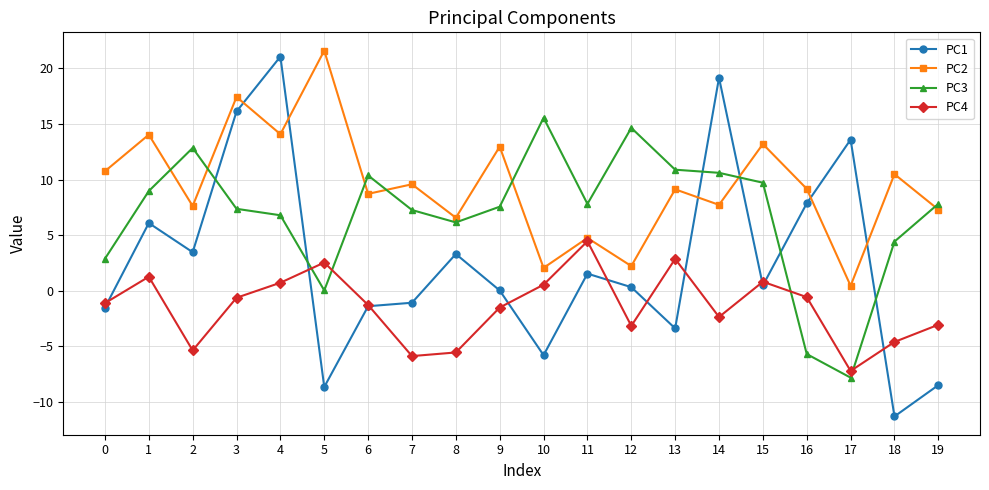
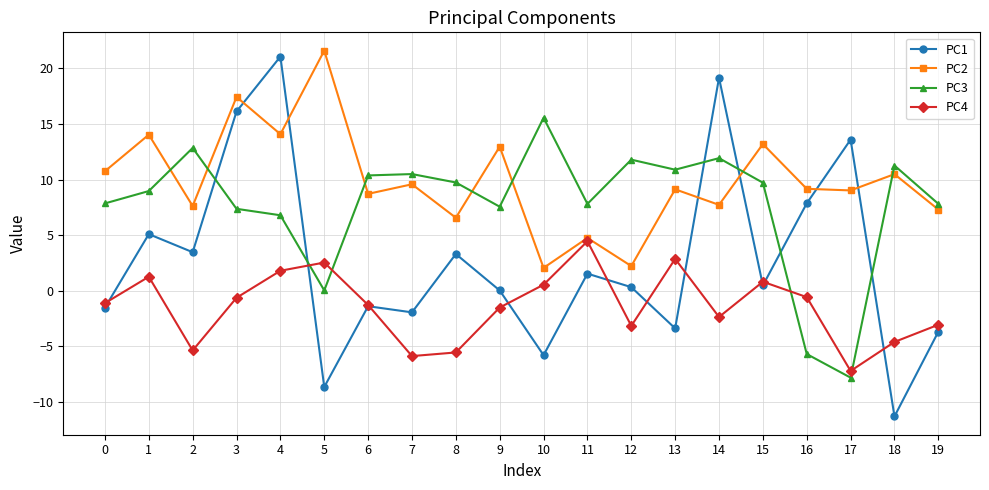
  {
    "PC1": {
      "0": -1.5,
-     "1": 6.1,
+     "1": 5.1,
      "2": 3.5,
      "3": 16.1,
      "4": 21.1,
      "5": -8.7,
-     "7": -1.1,
+     "7": -1.9,
      "8": 3.3,
      "9": 0.0,
      "10": -5.8,
      "11": 1.5,
      "12": 0.3,
      "13": -3.4,
      "14": 19.2,
      "15": 0.5,
      "16": 7.9,
      "17": 13.6,
      "18": -11.3,
-     "19": -8.5
+     "19": -3.7
    },
    "PC2": {
      "0": 10.7,
      "1": 14.0,
      "2": 7.6,
      "3": 17.4,
      "4": 14.1,
      "5": 21.6,
      "6": 8.7,
      "7": 9.6,
      "8": 6.6,
      "9": 13.0,
      "10": 2.1,
      "11": 4.7,
      "12": 2.2,
      "13": 9.1,
      "14": 7.7,
      "15": 13.2,
      "16": 9.2,
-     "17": 0.4,
+     "17": 9.0,
      "18": 10.5,
      "19": 7.3
    },
    "PC3": {
-     "0": 2.9,
+     "0": 7.9,
      "1": 9.0,
      "2": 12.8,
      "3": 7.4,
      "4": 6.8,
      "5": 0.0,
      "6": 10.4,
-     "7": 7.3,
-     "8": 6.1,
+     "7": 10.5,
+     "8": 9.7,
      "9": 7.6,
      "10": 15.6,
      "11": 7.8,
-     "12": 14.6,
+     "12": 11.8,
      "13": 10.9,
-     "14": 10.6,
+     "14": 11.9,
      "15": 9.7,
      "16": -5.7,
      "17": -7.8,
-     "18": 4.4,
+     "18": 11.3,
      "19": 7.8
    },
    "PC4": {
      "0": -1.1,
      "1": 1.3,
      "2": -5.4,
      "3": -0.6,
-     "4": 0.7,
+     "4": 1.8,
      "5": 2.5,
      "7": -5.9,
      "8": -5.6,
      "9": -1.5,
      "10": 0.5,
      "11": 4.4,
      "12": -3.2,
      "13": 2.9,
      "14": -2.4,
      "15": 0.8,
      "16": -0.6,
      "17": -7.2,
      "18": -4.6,
      "19": -3.1
    }
  }
